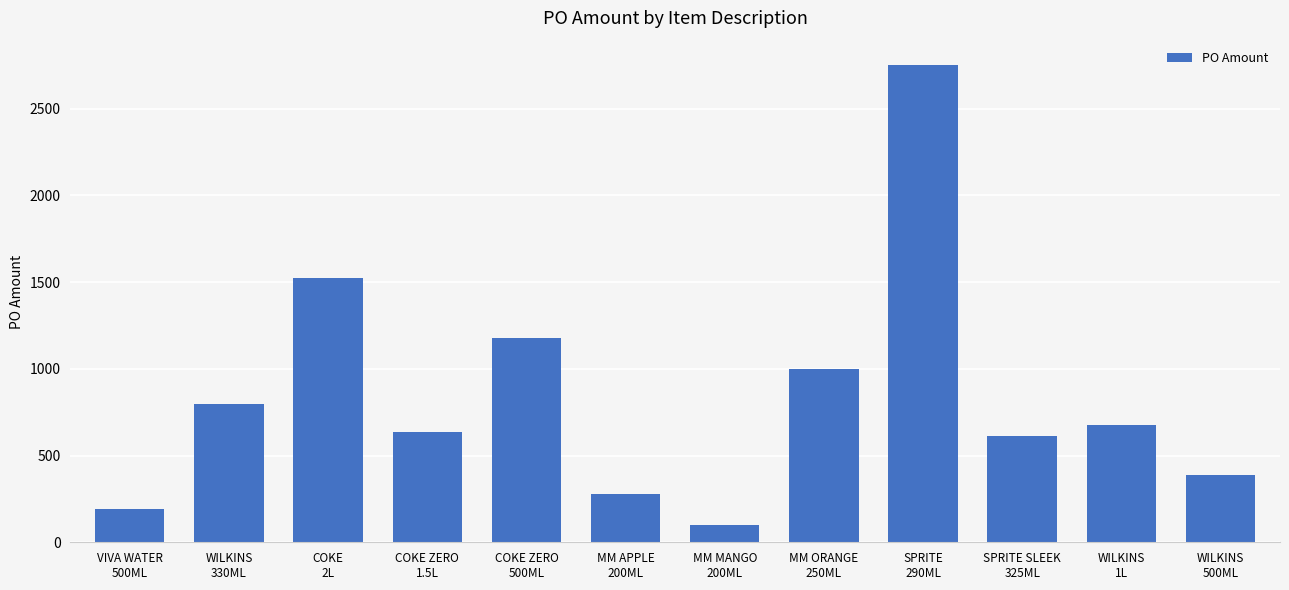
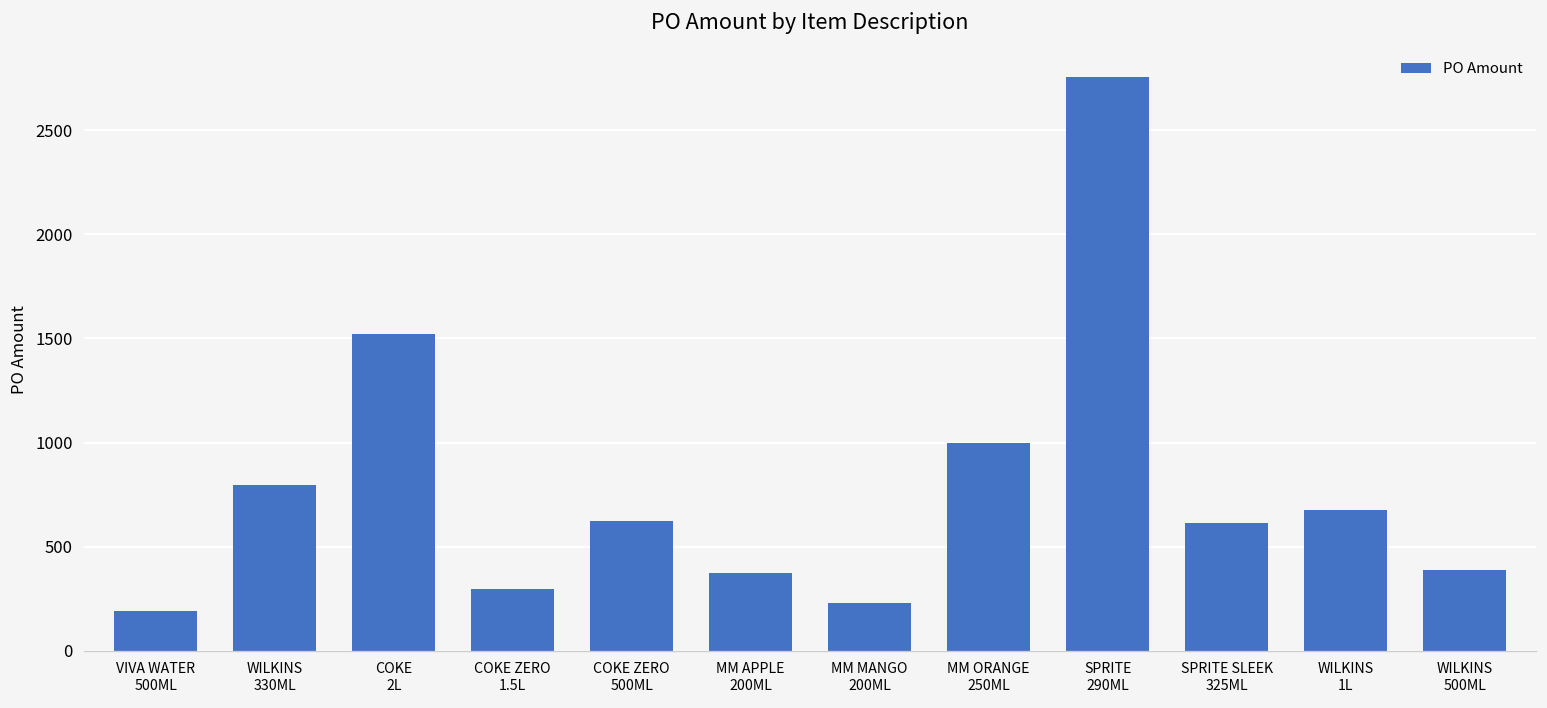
  {
    "VIVA WATER 500ML": 190,
    "WILKINS 330ML": 800,
    "COKE 2L": 1520,
-   "COKE ZERO 1.5L": 640,
-   "COKE ZERO 500ML": 1180,
-   "MM APPLE 200ML": 280,
-   "MM MANGO 200ML": 100,
+   "COKE ZERO 1.5L": 300,
+   "COKE ZERO 500ML": 620,
+   "MM APPLE 200ML": 380,
+   "MM MANGO 200ML": 230,
    "MM ORANGE 250ML": 1000,
    "SPRITE 290ML": 2750,
    "SPRITE SLEEK 325ML": 610,
    "WILKINS 1L": 670,
    "WILKINS 500ML": 390
  }
